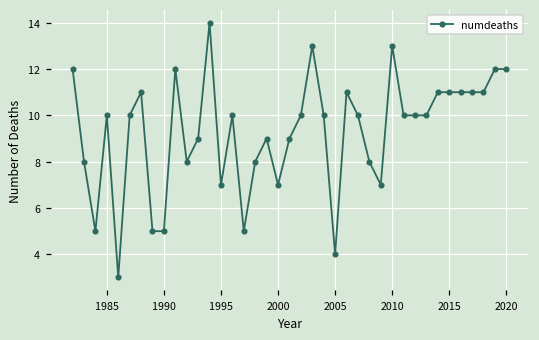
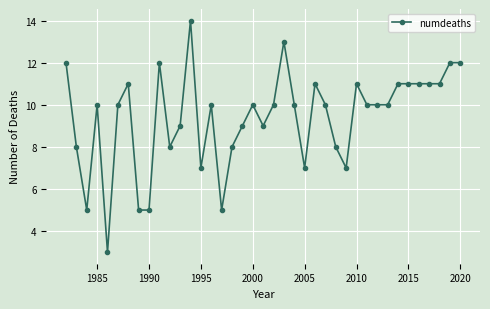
  {
    "1985": 10,
    "1990": 5,
    "1995": 7,
-   "2000": 7,
-   "2005": 4,
-   "2010": 13,
+   "2000": 10,
+   "2005": 7,
+   "2010": 11,
    "2015": 11,
    "2020": 12
  }
